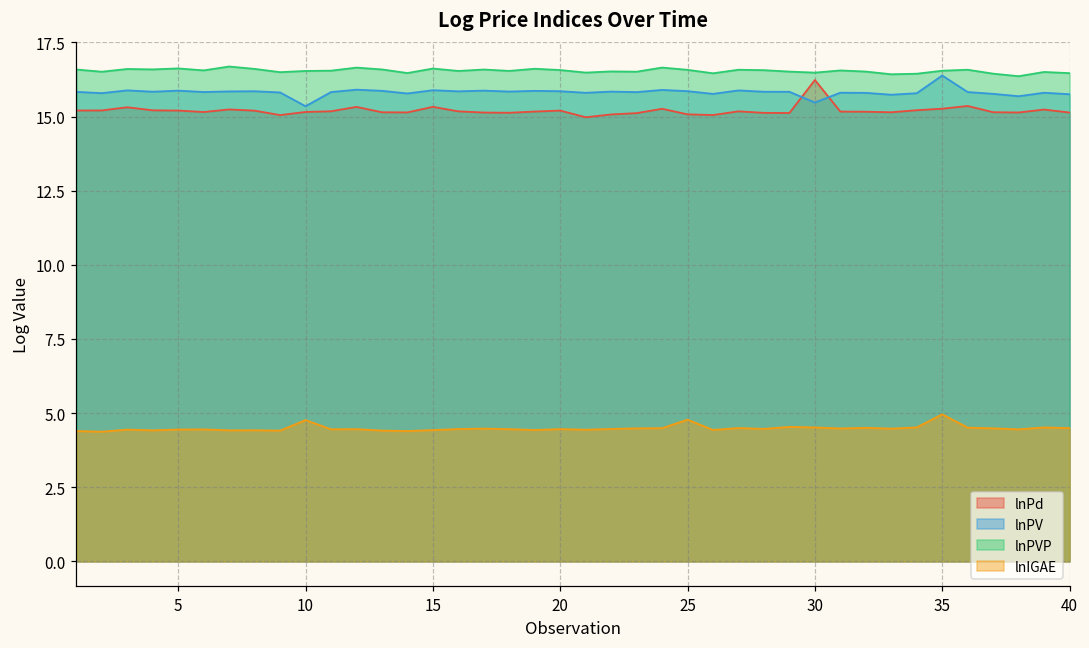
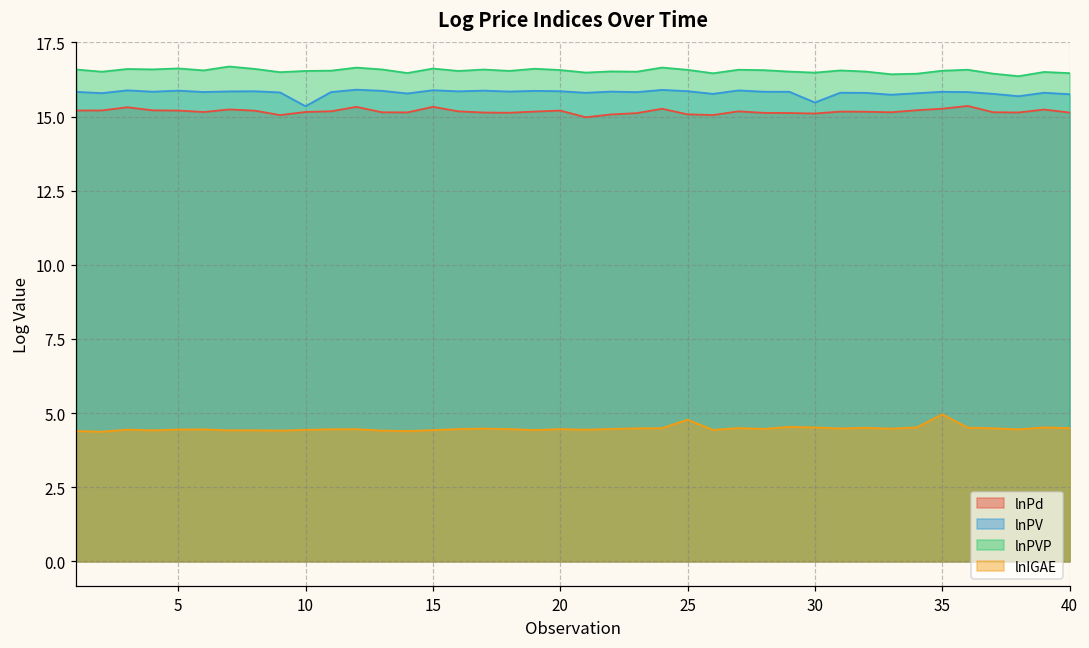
  {
    "lnPd": {
      "5": 15.2,
      "10": 15.2,
      "15": 15.3,
      "20": 15.2,
      "25": 15.1,
-     "30": 16.2,
+     "30": 15.1,
      "35": 15.3,
      "40": 15.1
    },
    "lnPV": {
      "5": 15.9,
      "10": 15.3,
      "15": 15.9,
      "20": 15.9,
      "25": 15.9,
      "30": 15.5,
-     "35": 16.4,
+     "35": 15.8,
      "40": 15.8
    },
    "lnPVP": {
      "5": 16.6,
      "10": 16.5,
      "15": 16.6,
      "20": 16.6,
      "25": 16.6,
      "30": 16.5,
      "35": 16.5,
      "40": 16.5
    },
    "lnIGAE": {
      "5": 4.4,
-     "10": 4.8,
+     "10": 4.4,
      "15": 4.4,
      "20": 4.5,
      "25": 4.8,
      "30": 4.5,
      "35": 5.0,
      "40": 4.5
    }
  }
